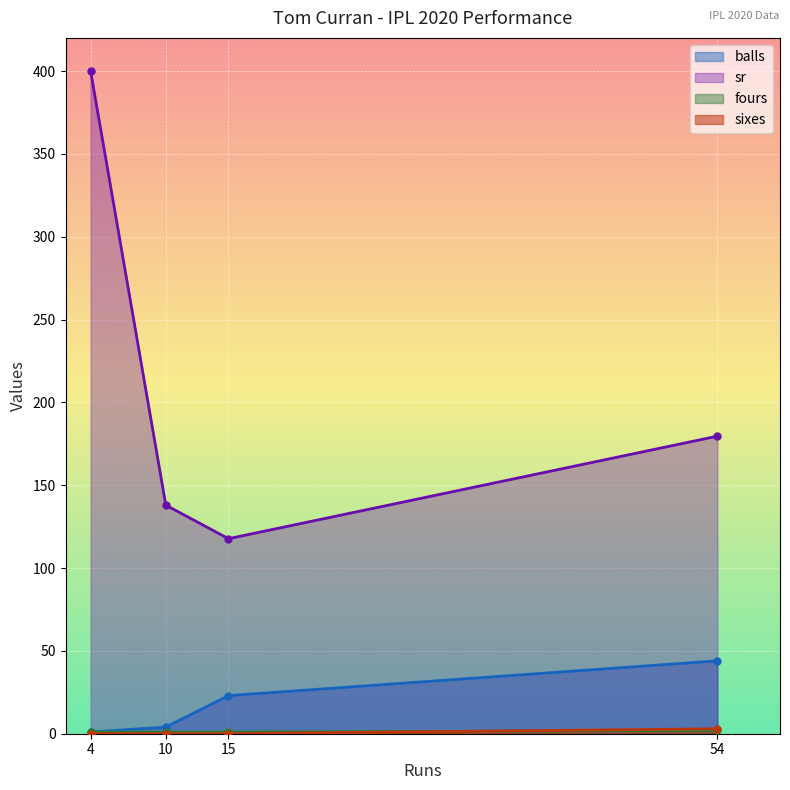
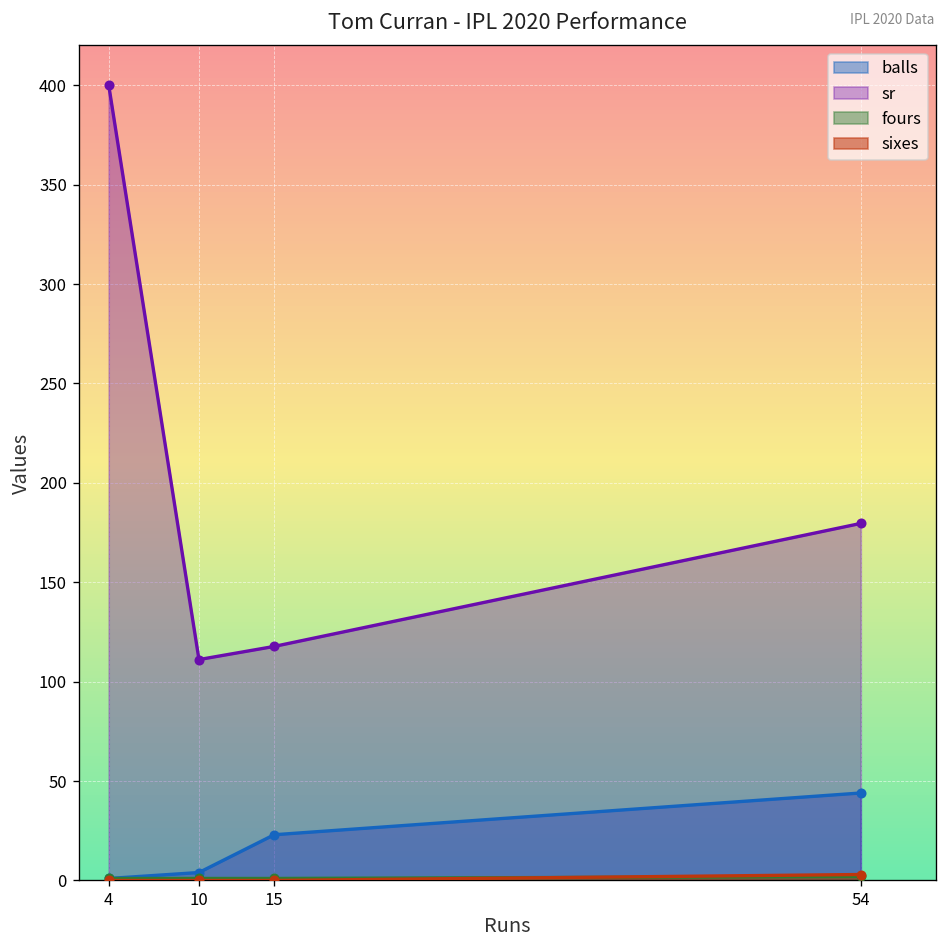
  {
    "balls": {
      "10": 4,
      "15": 23,
      "54": 44
    },
    "sr": {
      "4": 400,
-     "10": 138,
+     "10": 111,
      "15": 118,
      "54": 180
    }
  }
